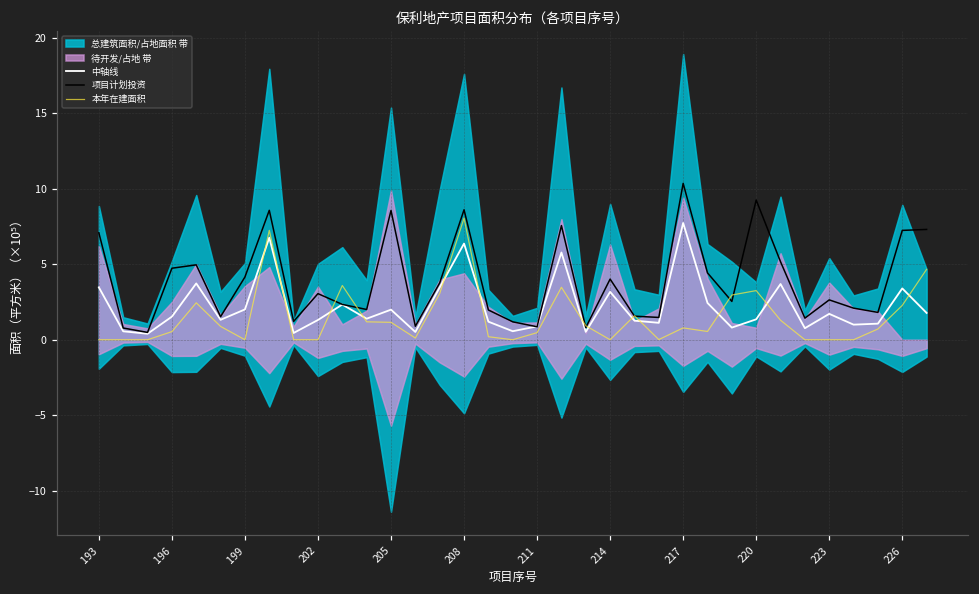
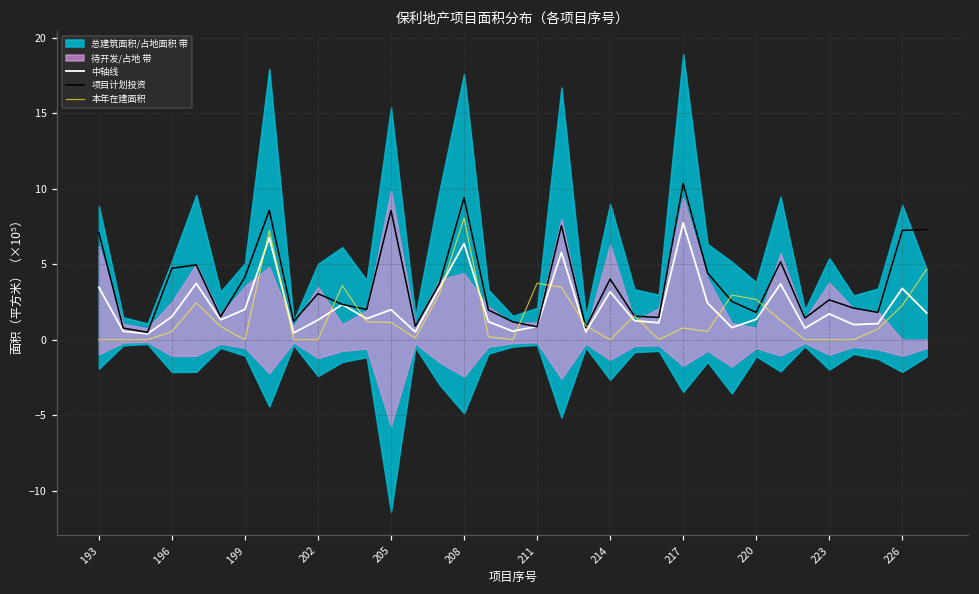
  {
    "中轴线": {
      "193": 3.5,
      "196": 1.5,
      "199": 2.0,
      "202": 1.3,
      "205": 2.0,
      "208": 6.4,
      "214": 3.2,
      "217": 7.7,
      "220": 1.4,
      "223": 1.7,
      "226": 3.4
    },
    "项目计划投资": {
      "193": 7.1,
      "196": 4.7,
      "199": 4.2,
      "202": 3.1,
      "205": 8.6,
-     "208": 8.6,
+     "208": 9.4,
      "214": 4.0,
      "217": 10.4,
-     "220": 9.3,
+     "220": 1.8,
      "223": 2.6,
      "226": 7.2
    },
    "本年在建面积": {
      "193": 0.0,
      "196": 0.5,
      "199": 0.0,
      "202": 0.0,
      "205": 1.2,
      "208": 8.1,
-     "211": 0.5,
+     "211": 3.7,
      "214": 0.0,
      "217": 0.8,
-     "220": 3.3,
+     "220": 2.7,
      "223": 0.0,
      "226": 2.3
    }
  }
